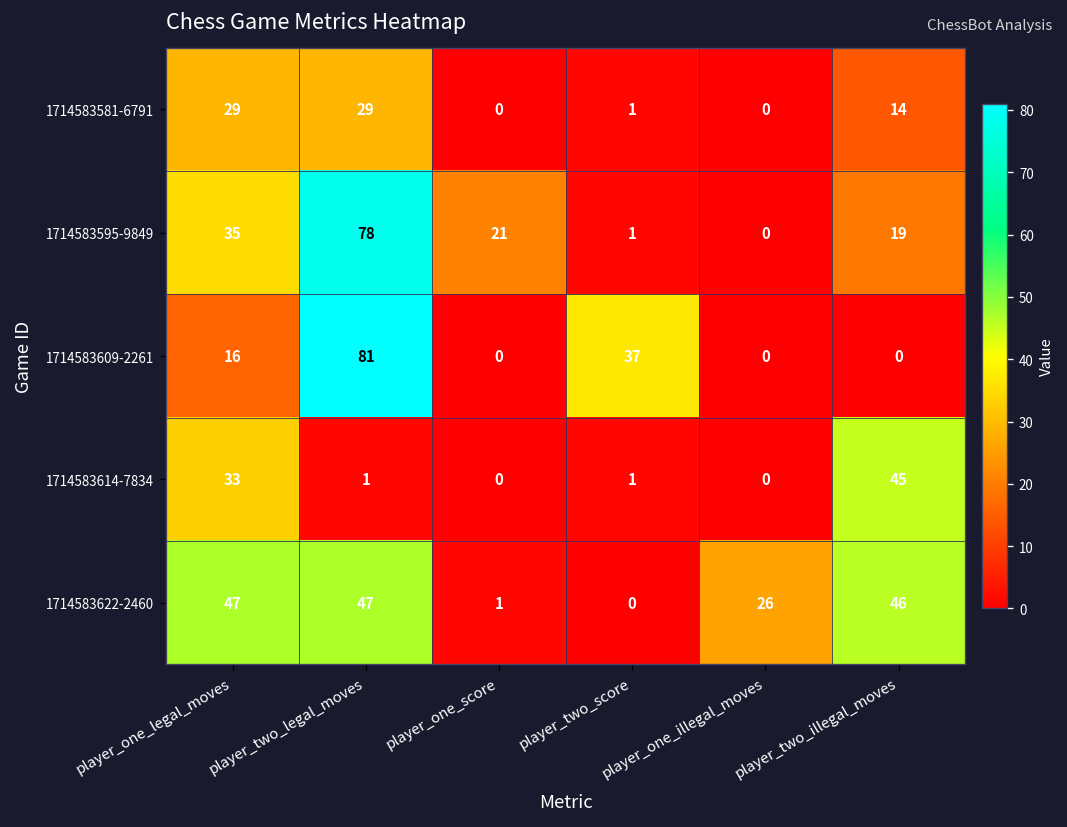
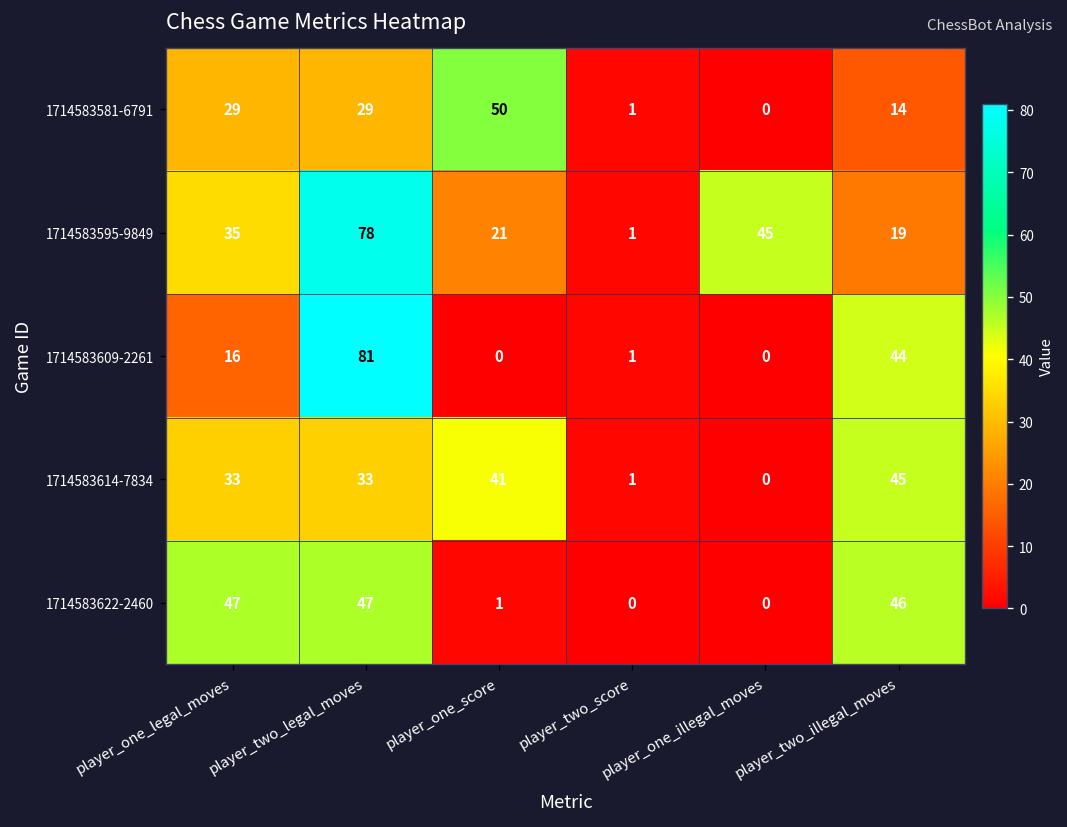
  {
    "1714583581-6791": {
      "player_one_legal_moves": 29,
      "player_two_legal_moves": 29,
-     "player_one_score": 0,
+     "player_one_score": 50,
      "player_two_score": 1,
      "player_one_illegal_moves": 0,
      "player_two_illegal_moves": 14
    },
    "1714583595-9849": {
      "player_one_legal_moves": 35,
      "player_two_legal_moves": 78,
      "player_one_score": 21,
      "player_two_score": 1,
-     "player_one_illegal_moves": 0,
+     "player_one_illegal_moves": 45,
      "player_two_illegal_moves": 19
    },
    "1714583609-2261": {
      "player_one_legal_moves": 16,
      "player_two_legal_moves": 81,
      "player_one_score": 0,
-     "player_two_score": 37,
+     "player_two_score": 1,
      "player_one_illegal_moves": 0,
-     "player_two_illegal_moves": 0
+     "player_two_illegal_moves": 44
    },
    "1714583614-7834": {
      "player_one_legal_moves": 33,
-     "player_two_legal_moves": 1,
-     "player_one_score": 0,
+     "player_two_legal_moves": 33,
+     "player_one_score": 41,
      "player_two_score": 1,
      "player_one_illegal_moves": 0,
      "player_two_illegal_moves": 45
    },
    "1714583622-2460": {
      "player_one_legal_moves": 47,
      "player_two_legal_moves": 47,
      "player_one_score": 1,
      "player_two_score": 0,
-     "player_one_illegal_moves": 26,
+     "player_one_illegal_moves": 0,
      "player_two_illegal_moves": 46
    }
  }
